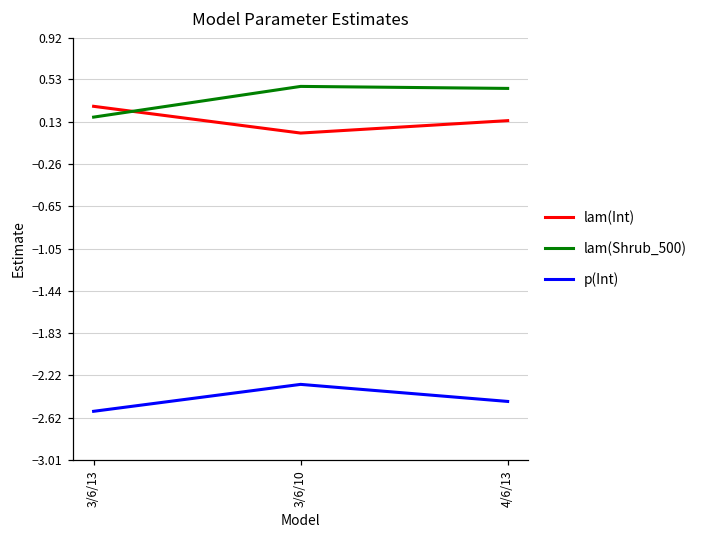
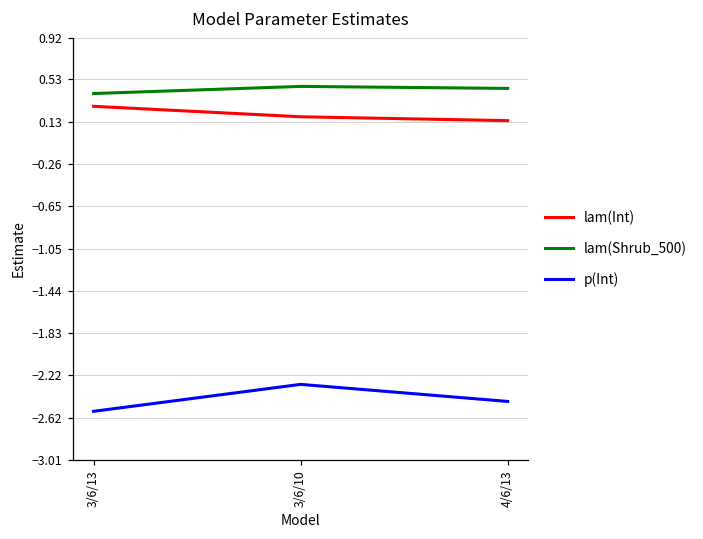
  {
    "lam(Int)": {
      "3/6/13": 0.3,
-     "3/6/10": 0.0,
+     "3/6/10": 0.2,
      "4/6/13": 0.1
    },
    "lam(Shrub_500)": {
-     "3/6/13": 0.2,
+     "3/6/13": 0.4,
      "3/6/10": 0.5,
      "4/6/13": 0.4
    },
    "p(Int)": {
      "3/6/13": -2.6,
      "3/6/10": -2.3,
      "4/6/13": -2.5
    }
  }
